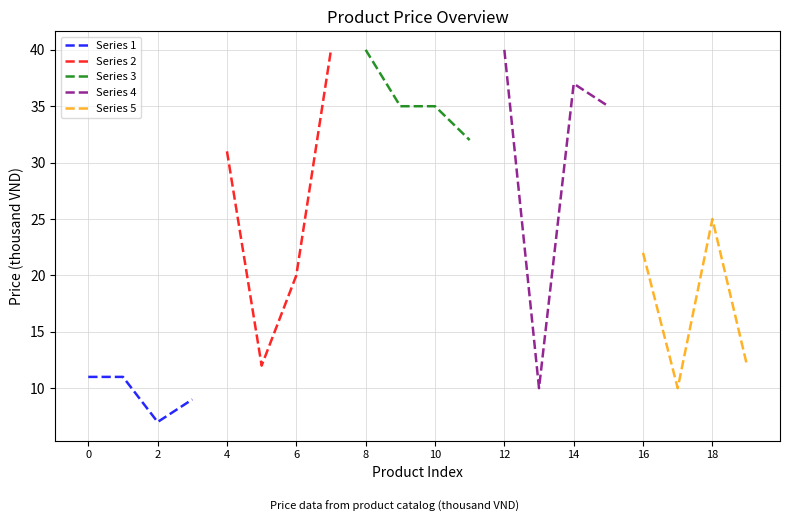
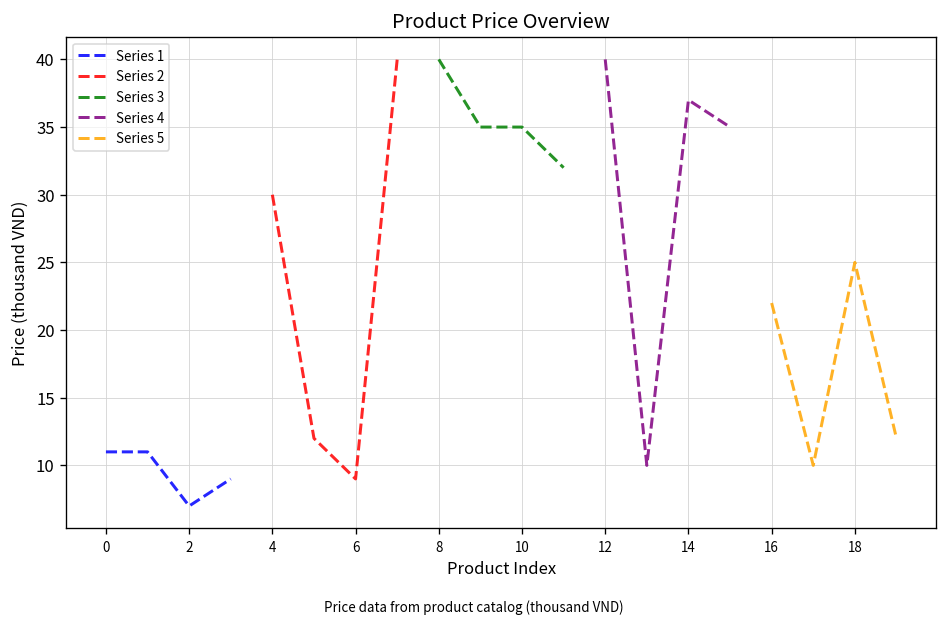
  {
    "Series 1": {
      "0": 11,
      "2": 7
    },
    "Series 2": {
-     "4": 31,
-     "6": 20
+     "4": 30,
+     "6": 9
    },
    "Series 3": {
      "8": 40,
      "10": 35
    },
    "Series 4": {
      "12": 40,
      "14": 37
    },
    "Series 5": {
      "16": 22,
      "18": 25
    }
  }
